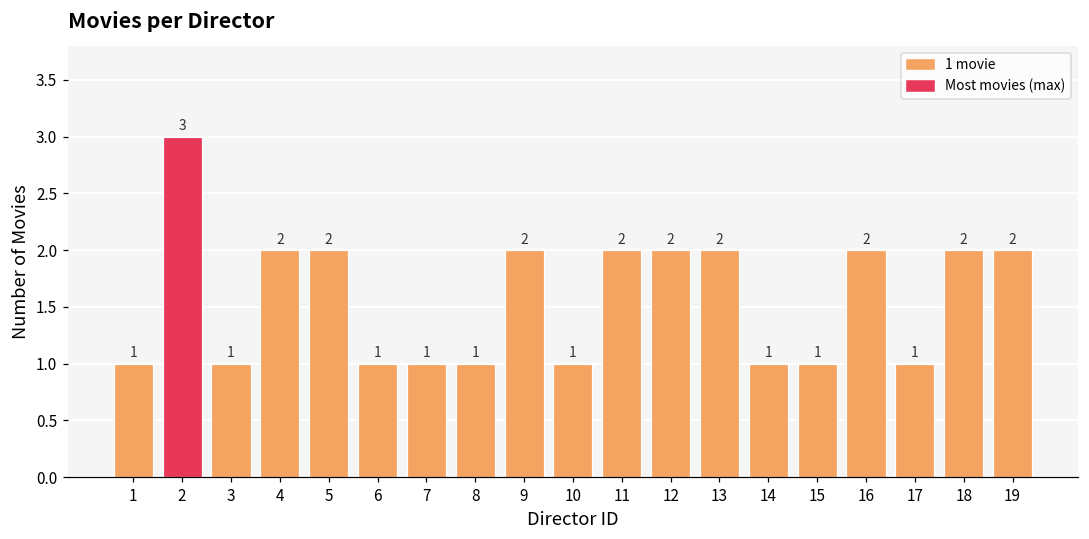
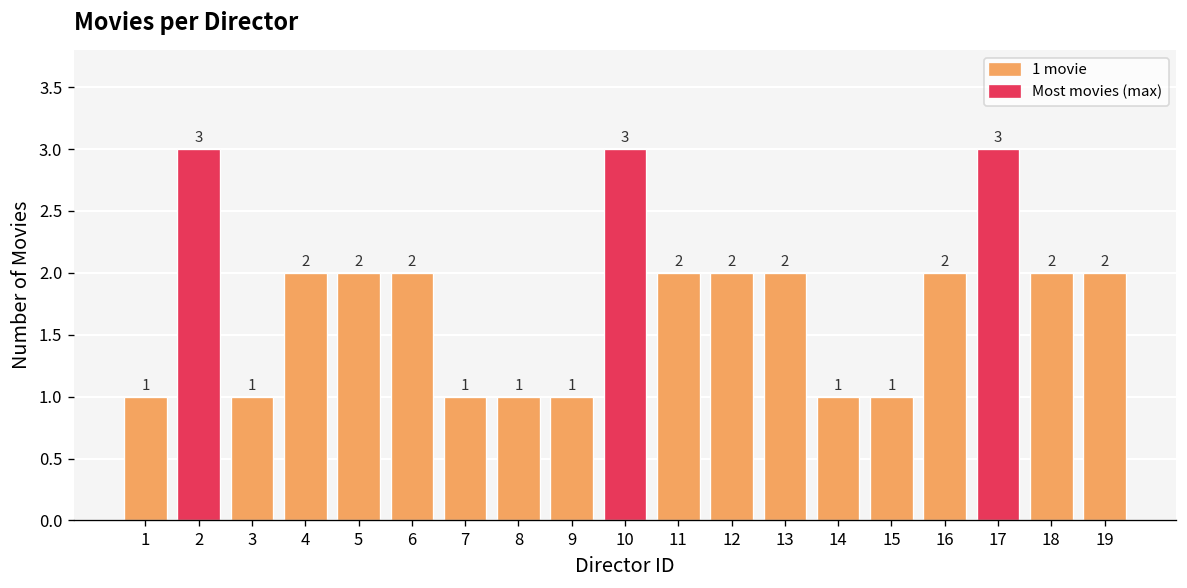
  {
    "1": 1,
    "2": 3,
    "3": 1,
    "4": 2,
    "5": 2,
-   "6": 1,
+   "6": 2,
    "7": 1,
    "8": 1,
-   "9": 2,
-   "10": 1,
+   "9": 1,
+   "10": 3,
    "11": 2,
    "12": 2,
    "13": 2,
    "14": 1,
    "15": 1,
    "16": 2,
-   "17": 1,
+   "17": 3,
    "18": 2,
    "19": 2
  }
